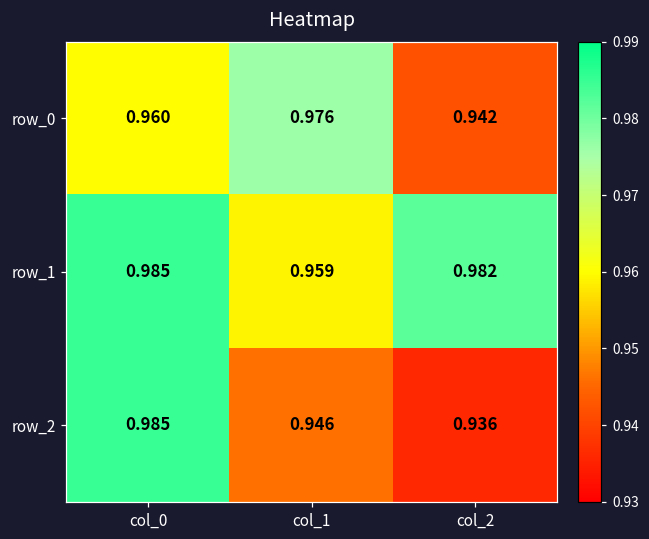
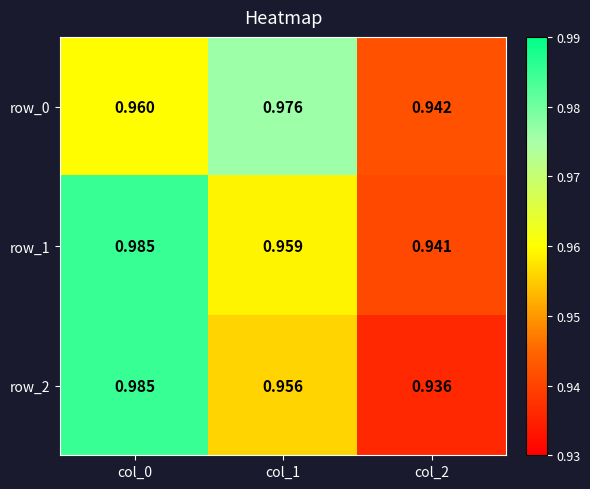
  {
    "row_0": {
      "col_0": 0.960,
      "col_1": 0.976,
      "col_2": 0.942
    },
    "row_1": {
      "col_0": 0.985,
      "col_1": 0.959,
-     "col_2": 0.982
+     "col_2": 0.941
    },
    "row_2": {
      "col_0": 0.985,
-     "col_1": 0.946,
+     "col_1": 0.956,
      "col_2": 0.936
    }
  }
